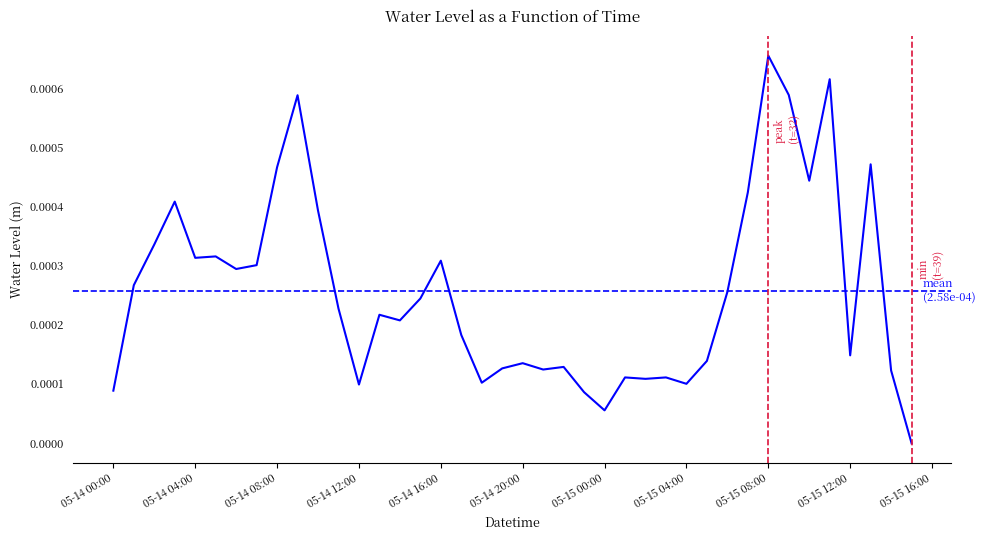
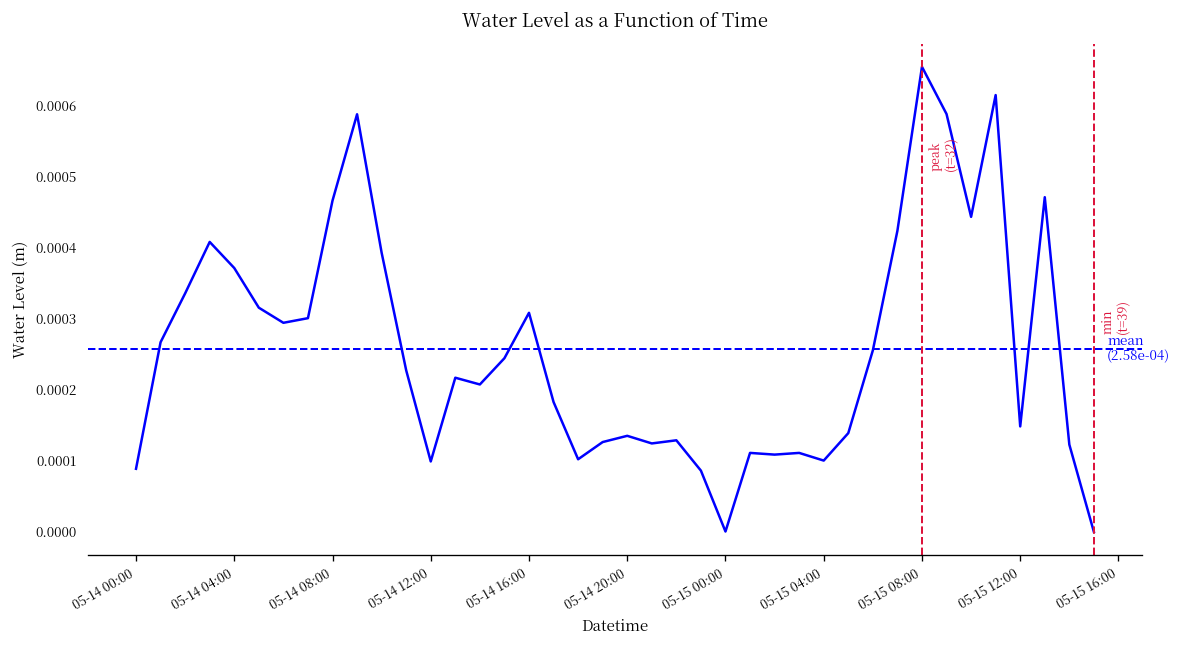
  {
    "05-14 00:00": 0.00009,
-   "05-14 04:00": 0.00031,
+   "05-14 04:00": 0.00037,
    "05-14 08:00": 0.00047,
    "05-14 12:00": 0.00010,
    "05-14 16:00": 0.00031,
    "05-14 20:00": 0.00013,
-   "05-15 00:00": 0.0001,
+   "05-15 00:00": 0.0000,
    "05-15 04:00": 0.00010,
    "05-15 08:00": 0.00065,
    "05-15 12:00": 0.00015
  }
